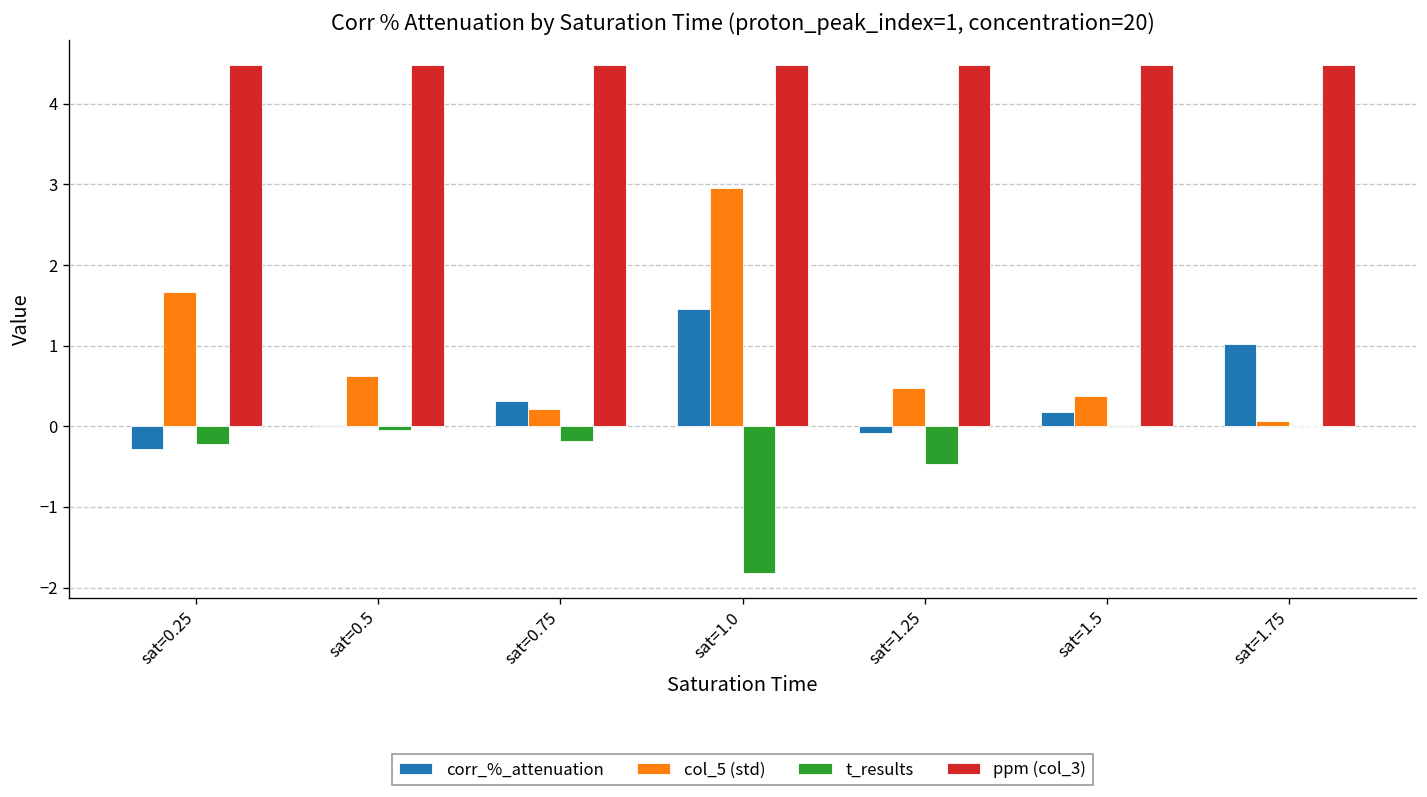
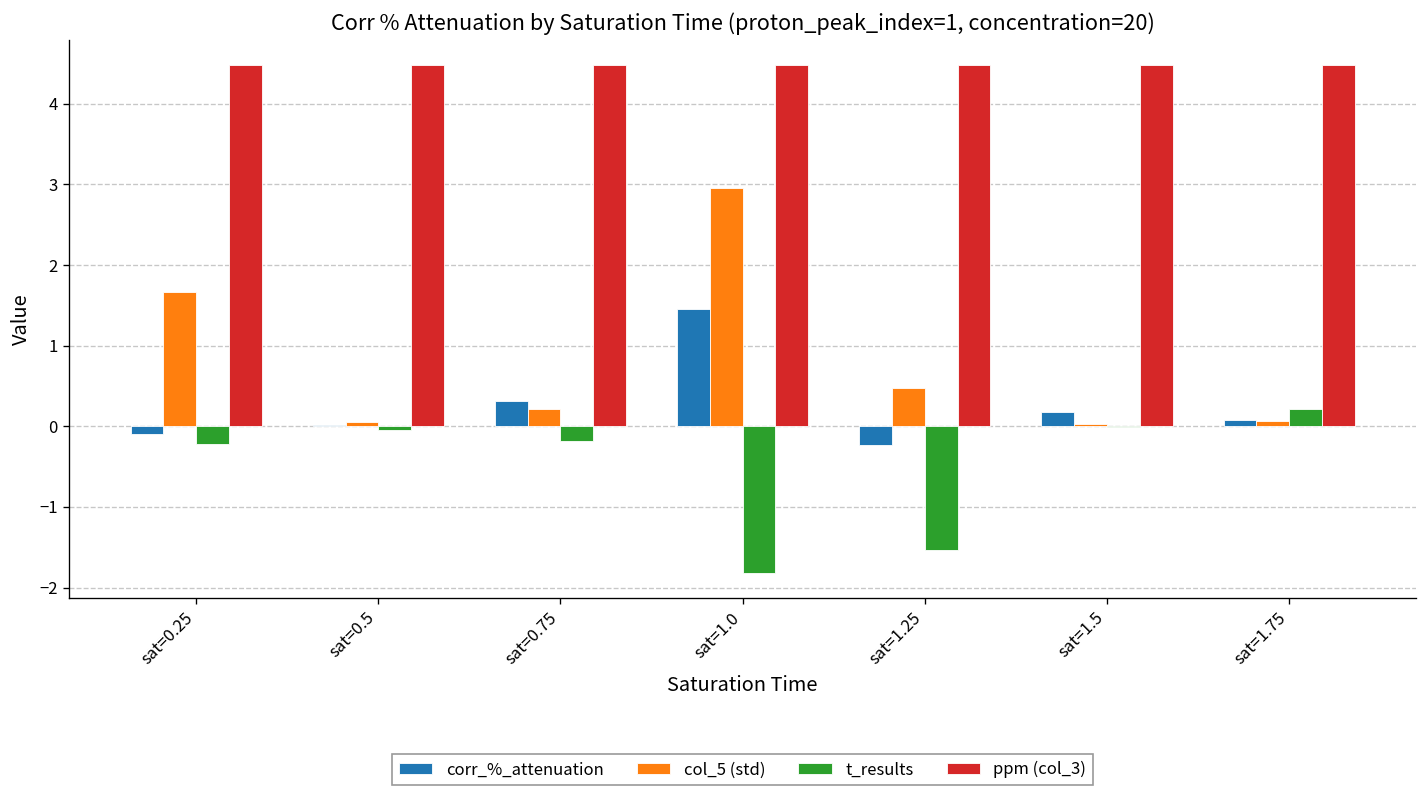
  {
    "corr_%_attenuation": {
-     "sat=0.25": -0.3,
+     "sat=0.25": -0.1,
      "sat=0.75": 0.3,
      "sat=1.0": 1.5,
-     "sat=1.25": -0.1,
+     "sat=1.25": -0.2,
      "sat=1.5": 0.2,
-     "sat=1.75": 1.0
+     "sat=1.75": 0.1
    },
    "col_5 (std)": {
      "sat=0.25": 1.7,
-     "sat=0.5": 0.6,
+     "sat=0.5": 0.1,
      "sat=0.75": 0.2,
      "sat=1.0": 3.0,
      "sat=1.25": 0.5,
-     "sat=1.5": 0.4,
+     "sat=1.5": 0.0,
      "sat=1.75": 0.1
    },
    "t_results": {
      "sat=0.25": -0.2,
      "sat=0.5": 0.0,
      "sat=0.75": -0.2,
      "sat=1.0": -1.8,
-     "sat=1.25": -0.5,
-     "sat=1.75": 0.0
+     "sat=1.25": -1.5,
+     "sat=1.75": 0.2
    },
    "ppm (col_3)": {
      "sat=0.25": 4.5,
      "sat=0.5": 4.5,
      "sat=0.75": 4.5,
      "sat=1.0": 4.5,
      "sat=1.25": 4.5,
      "sat=1.5": 4.5,
      "sat=1.75": 4.5
    }
  }
